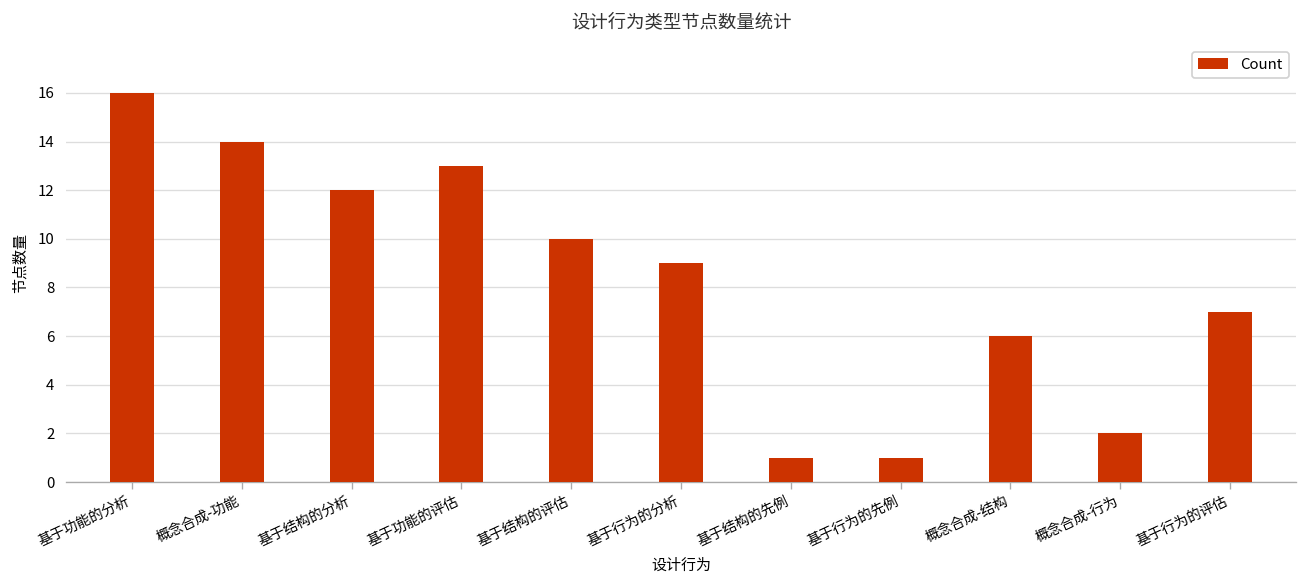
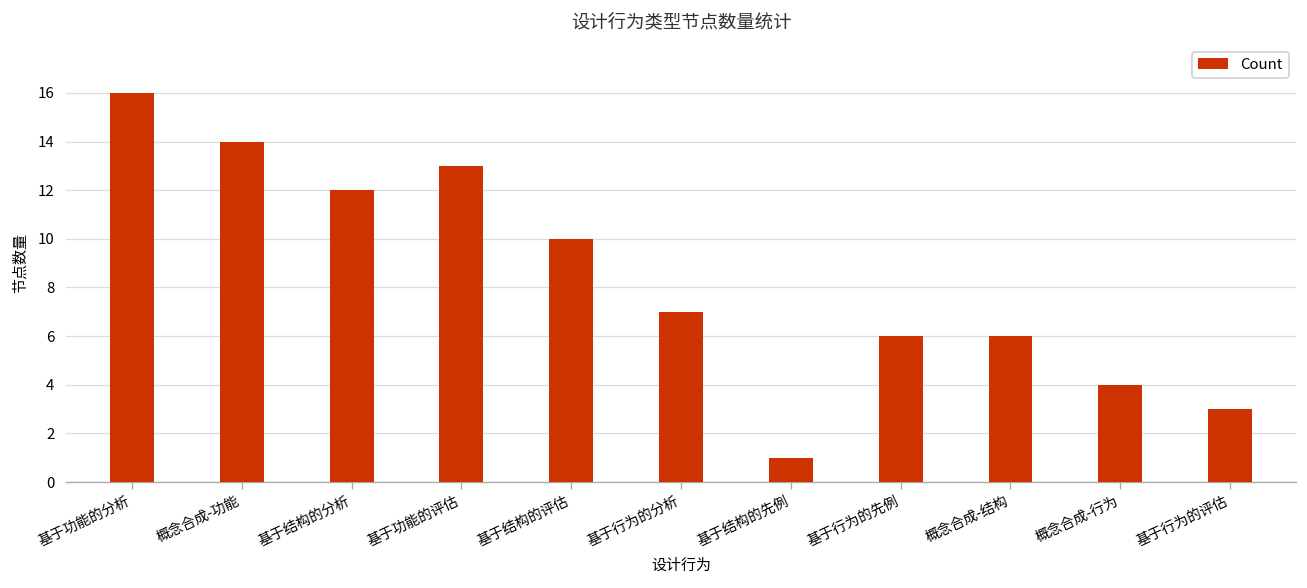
  {
    "基于功能的分析": 16,
    "概念合成-功能": 14,
    "基于结构的分析": 12,
    "基于功能的评估": 13,
    "基于结构的评估": 10,
-   "基于行为的分析": 9,
+   "基于行为的分析": 7,
    "基于结构的先例": 1,
-   "基于行为的先例": 1,
+   "基于行为的先例": 6,
    "概念合成-结构": 6,
-   "概念合成-行为": 2,
-   "基于行为的评估": 7
+   "概念合成-行为": 4,
+   "基于行为的评估": 3
  }
